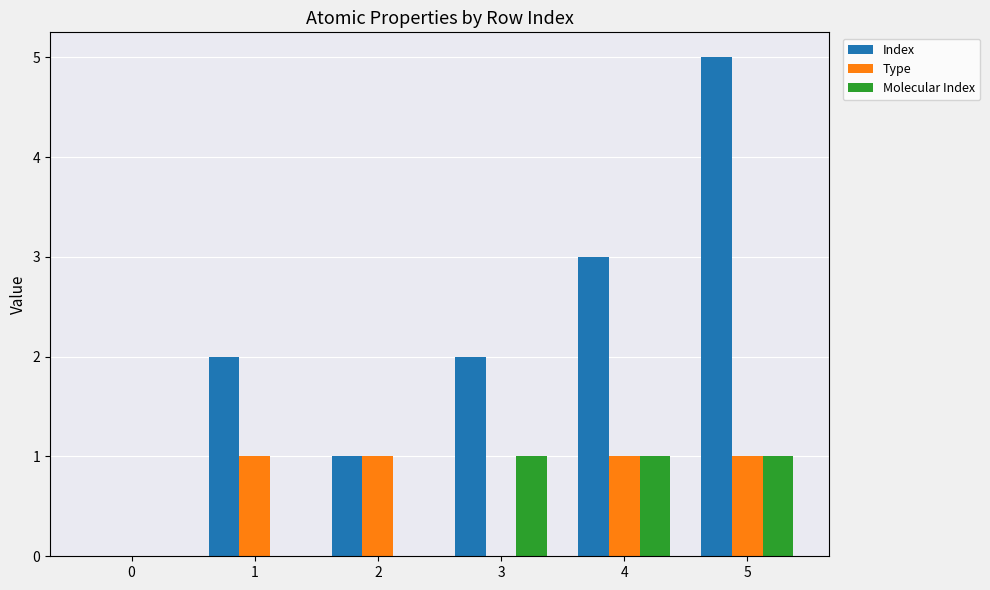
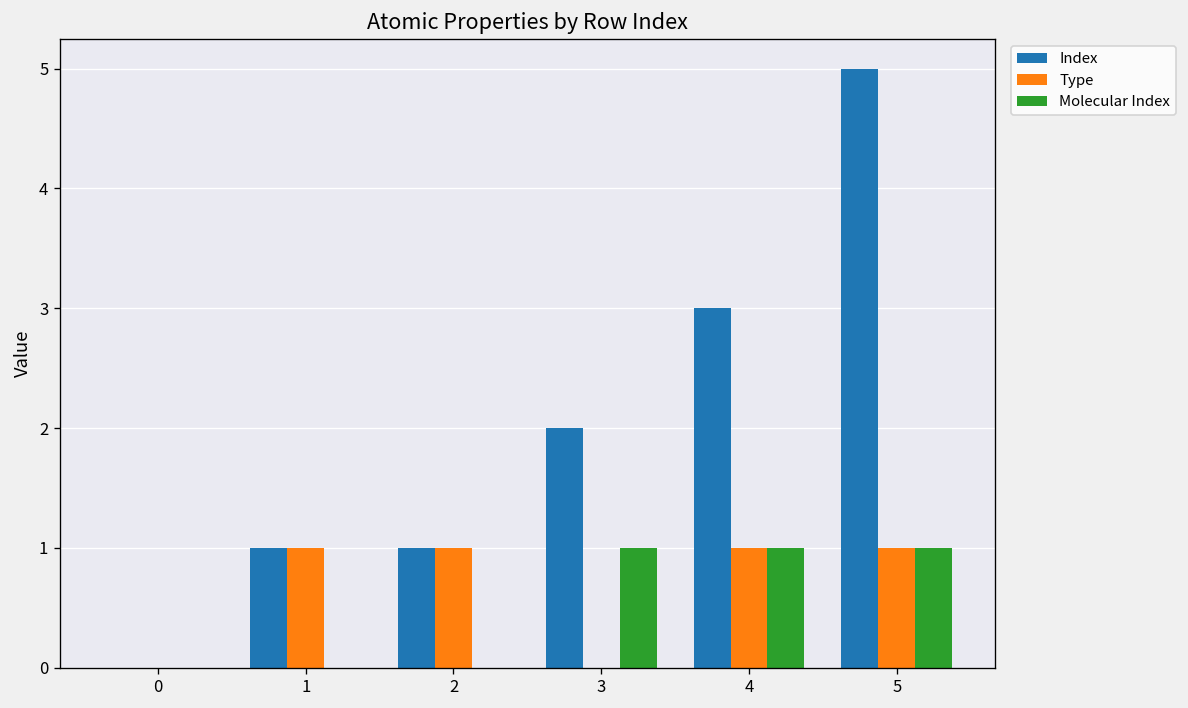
  {
    "Index": {
      "0": 0,
-     "1": 2,
+     "1": 1,
      "2": 1,
      "3": 2,
      "4": 3,
      "5": 5
    },
    "Type": {
      "0": 0,
      "1": 1,
      "2": 1,
      "3": 0,
      "4": 1,
      "5": 1
    },
    "Molecular Index": {
      "0": 0,
      "1": 0,
      "2": 0,
      "3": 1,
      "4": 1,
      "5": 1
    }
  }
